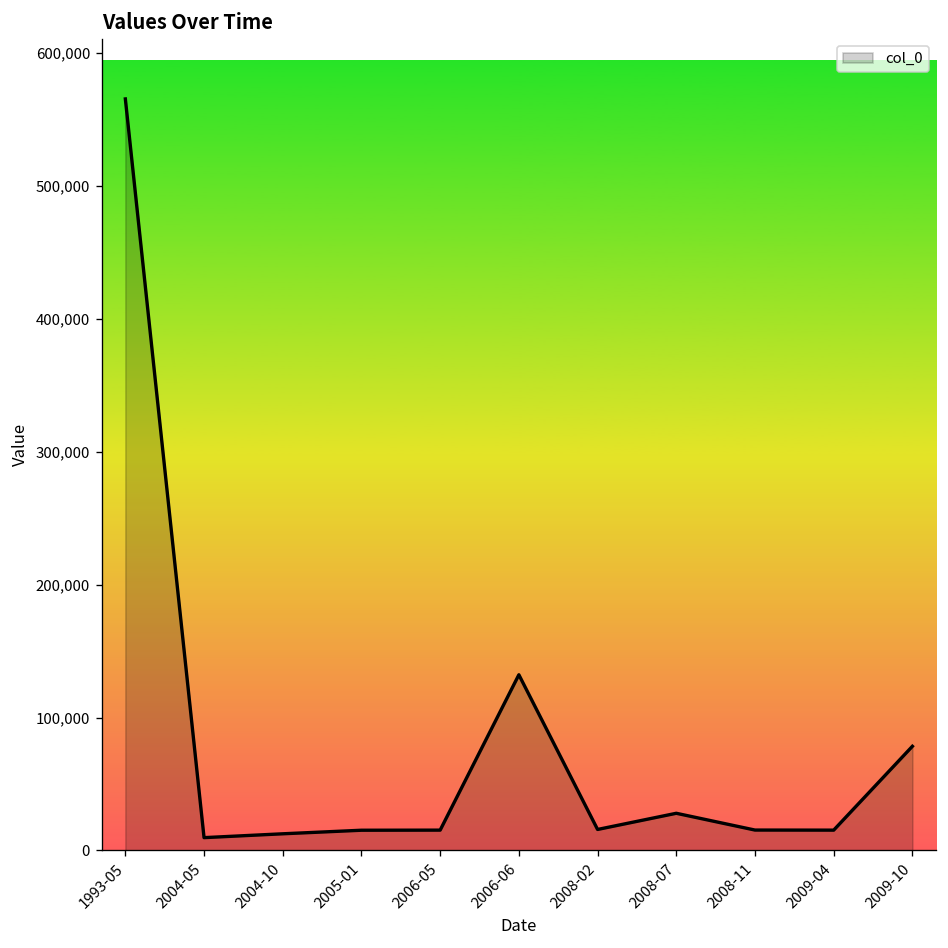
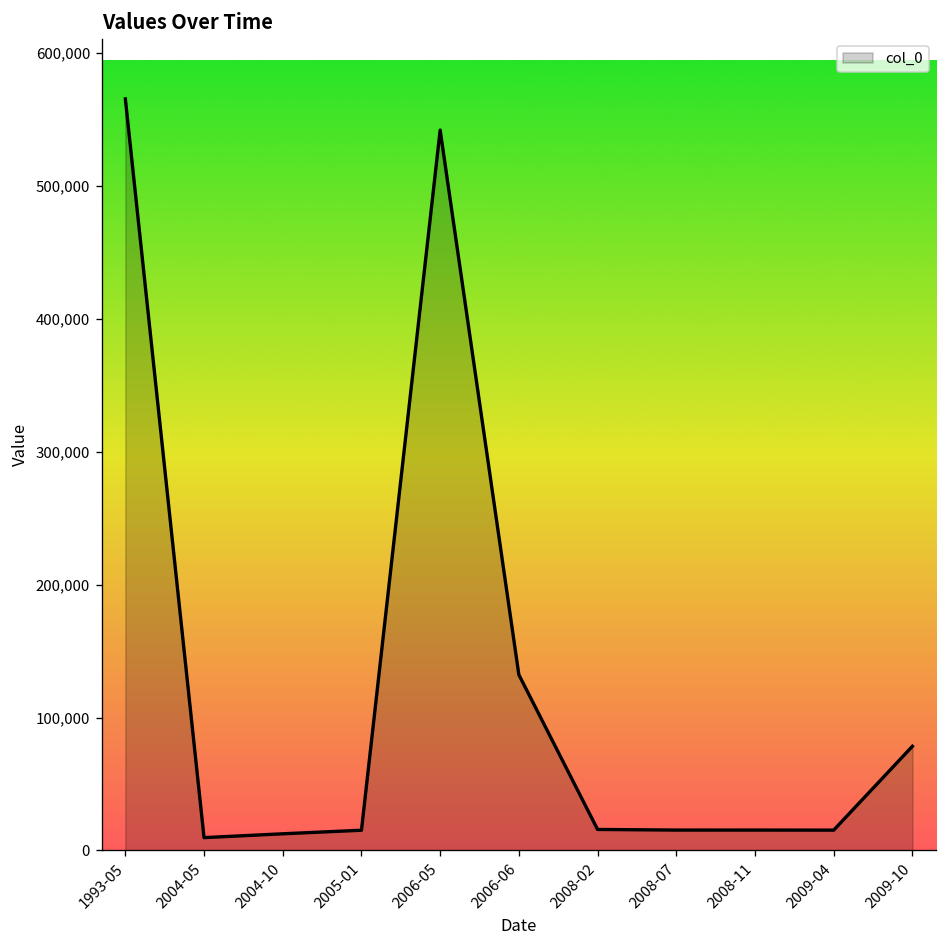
  {
    "1993-05": "566,000",
    "2004-05": "10,000",
    "2004-10": "13,000",
    "2005-01": "15,000",
-   "2006-05": "15,000",
+   "2006-05": "542,000",
    "2006-06": "132,000",
    "2008-02": "16,000",
-   "2008-07": "28,000",
+   "2008-07": "15,000",
    "2008-11": "15,000",
    "2009-04": "15,000",
    "2009-10": "78,000"
  }
